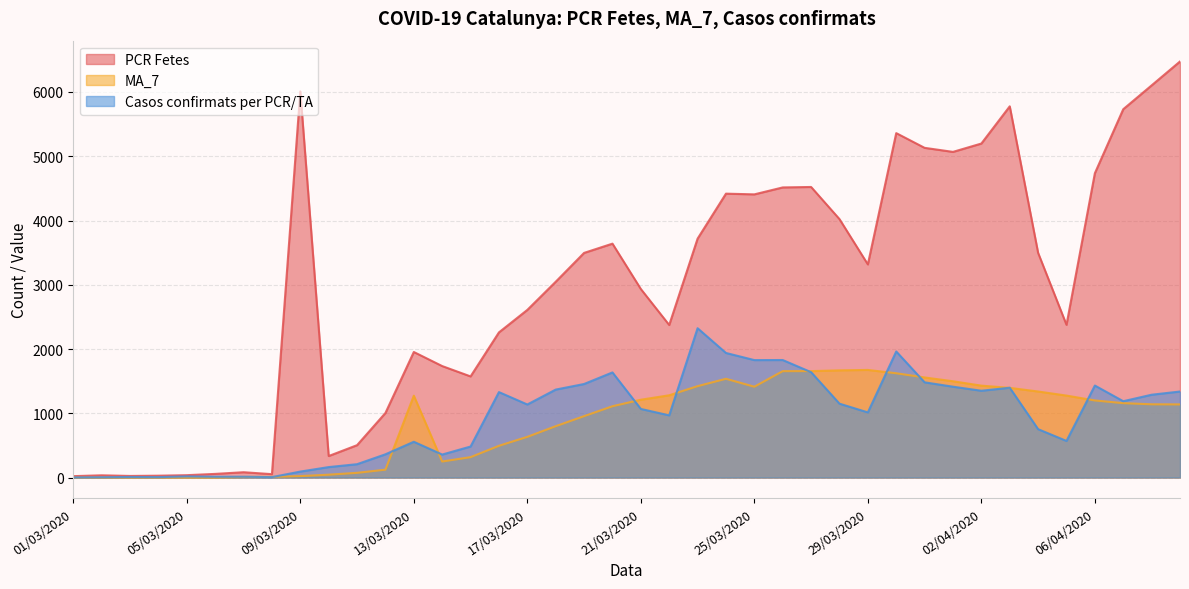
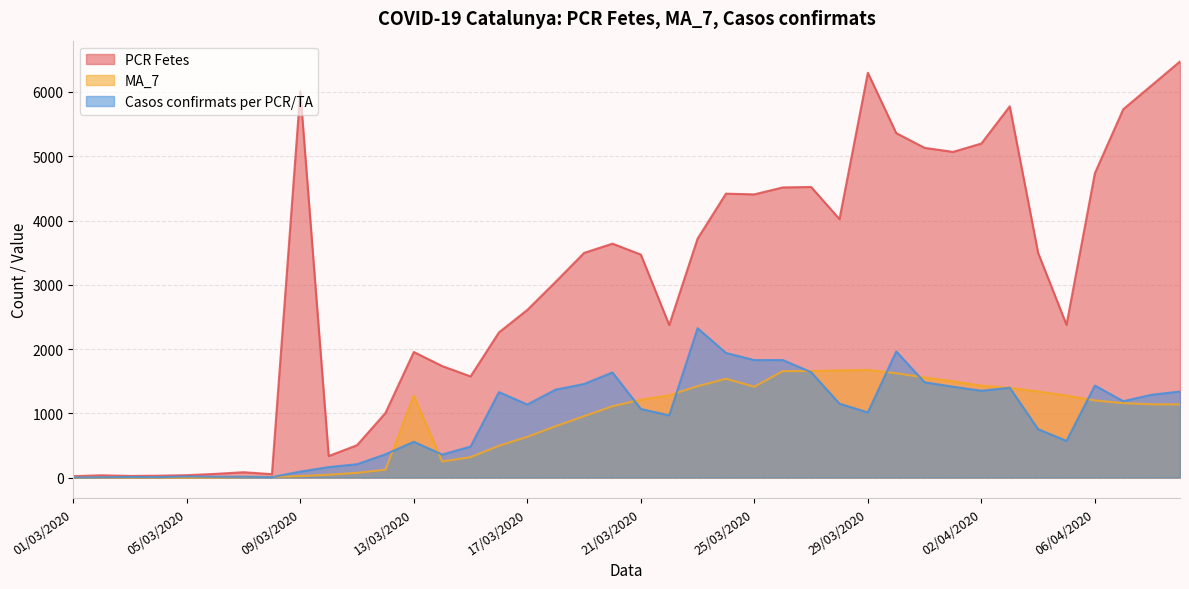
  {
    "PCR Fetes": {
      "13/03/2020": 2000,
      "17/03/2020": 2600,
-     "21/03/2020": 2900,
+     "21/03/2020": 3500,
      "25/03/2020": 4400,
-     "29/03/2020": 3300,
+     "29/03/2020": 6300,
      "02/04/2020": 5200,
      "06/04/2020": 4700
    },
    "MA_7": {
      "09/03/2020": 0,
      "13/03/2020": 1300,
      "17/03/2020": 600,
      "21/03/2020": 1200,
      "25/03/2020": 1400,
      "29/03/2020": 1700,
      "02/04/2020": 1400,
      "06/04/2020": 1200
    },
    "Casos confirmats per PCR/TA": {
      "09/03/2020": 100,
      "13/03/2020": 600,
      "17/03/2020": 1100,
      "21/03/2020": 1100,
      "25/03/2020": 1800,
      "29/03/2020": 1000,
      "02/04/2020": 1400,
      "06/04/2020": 1400
    }
  }
